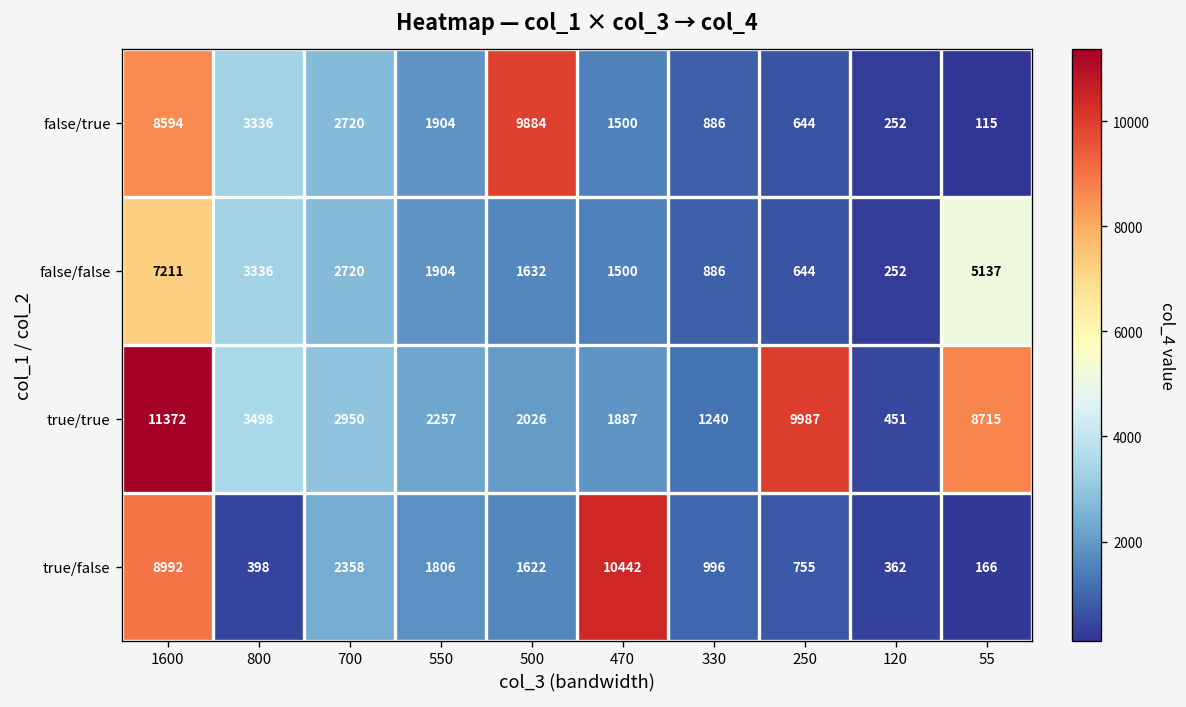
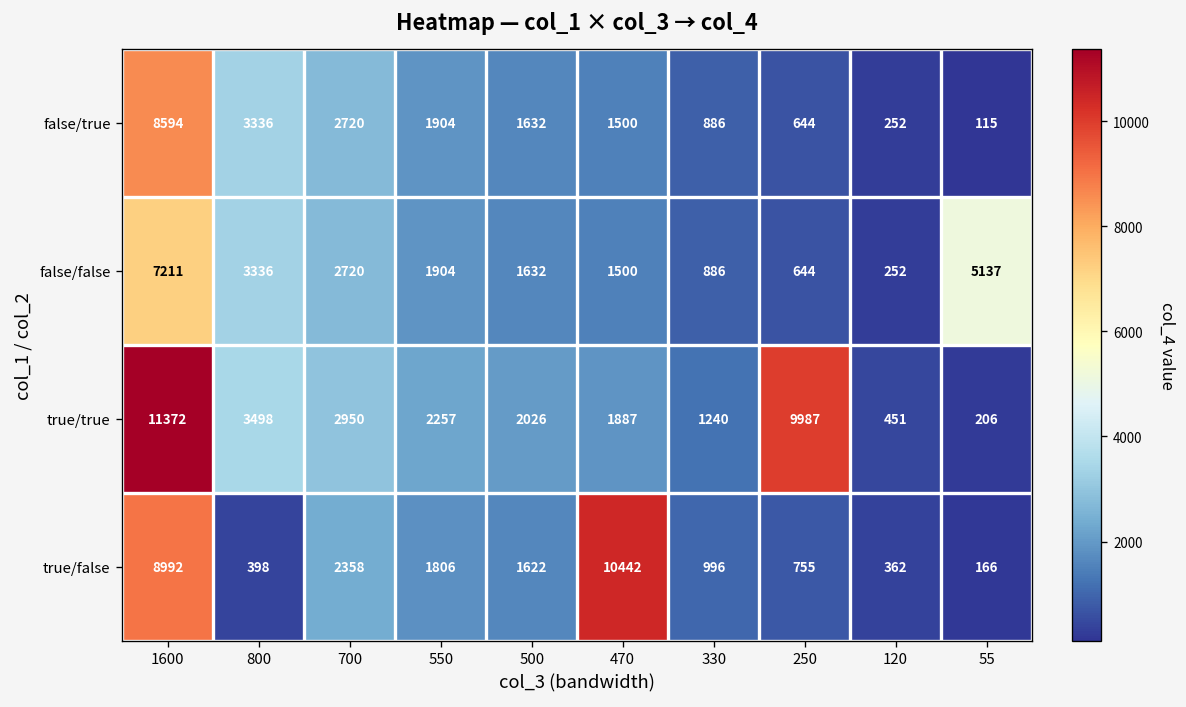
  {
    "false/true": {
      "1600": 8594,
      "800": 3336,
      "700": 2720,
      "550": 1904,
-     "500": 9884,
+     "500": 1632,
      "470": 1500,
      "330": 886,
      "250": 644,
      "120": 252,
      "55": 115
    },
    "false/false": {
      "1600": 7211,
      "800": 3336,
      "700": 2720,
      "550": 1904,
      "500": 1632,
      "470": 1500,
      "330": 886,
      "250": 644,
      "120": 252,
      "55": 5137
    },
    "true/true": {
      "1600": 11372,
      "800": 3498,
      "700": 2950,
      "550": 2257,
      "500": 2026,
      "470": 1887,
      "330": 1240,
      "250": 9987,
      "120": 451,
-     "55": 8715
+     "55": 206
    },
    "true/false": {
      "1600": 8992,
      "800": 398,
      "700": 2358,
      "550": 1806,
      "500": 1622,
      "470": 10442,
      "330": 996,
      "250": 755,
      "120": 362,
      "55": 166
    }
  }
